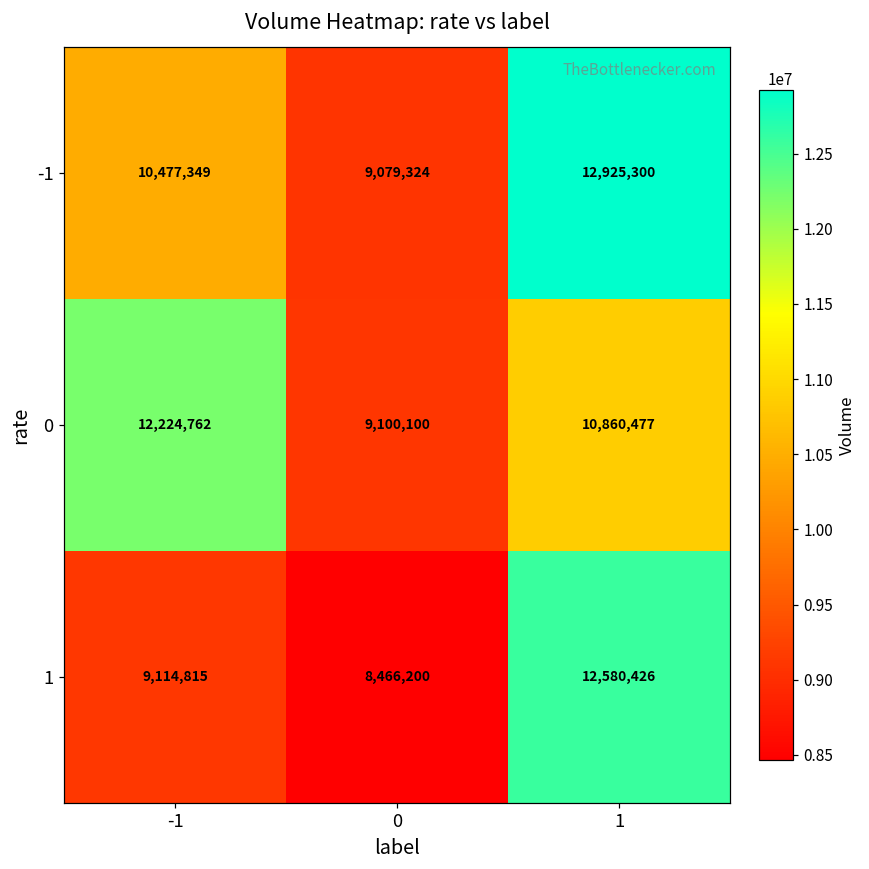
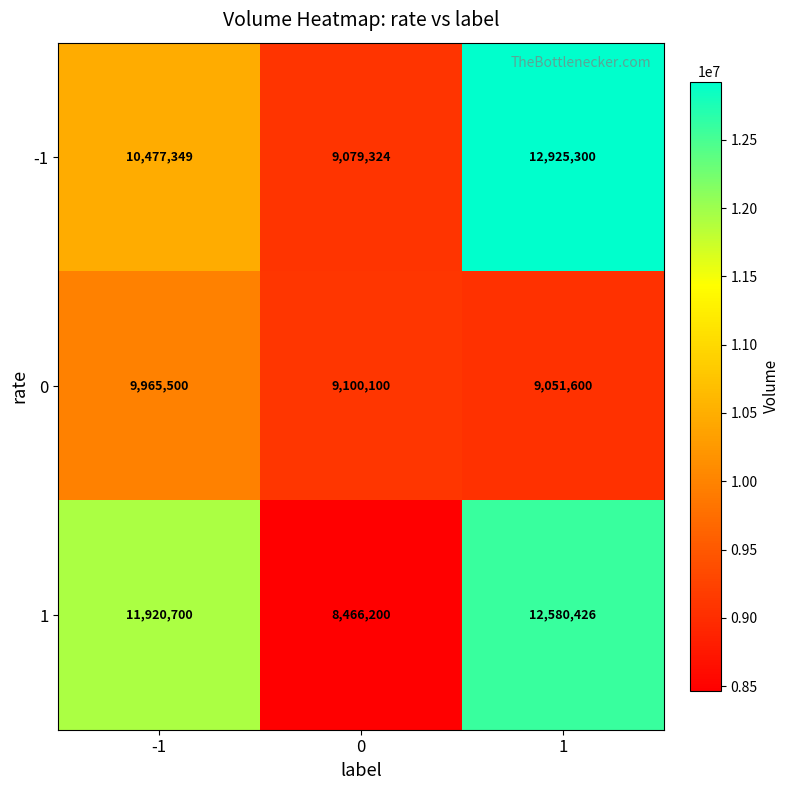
  {
    "-1": {
      "-1": "10,477,349",
      "0": "9,079,324"
    },
    "0": {
-     "-1": "12,224,762",
+     "-1": "9,965,500",
      "0": "9,100,100",
-     "1": "10,860,477"
+     "1": "9,051,600"
    },
    "1": {
-     "-1": "9,114,815",
+     "-1": "11,920,700",
      "0": "8,466,200",
      "1": "12,580,426"
    }
  }
